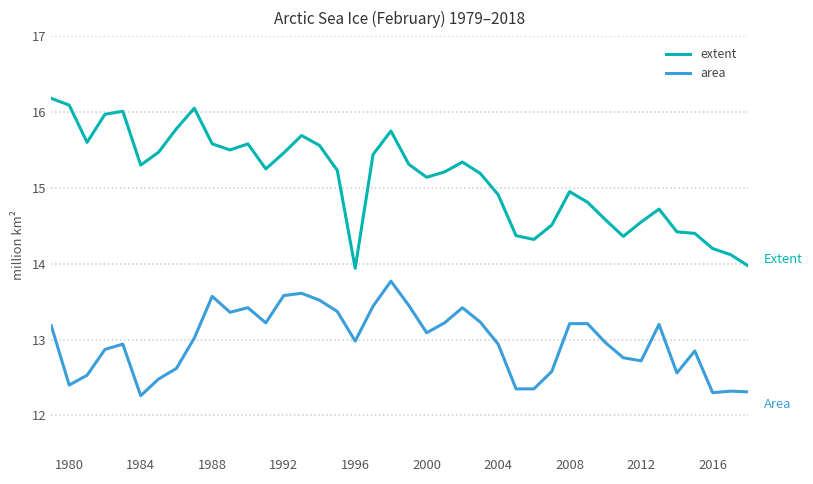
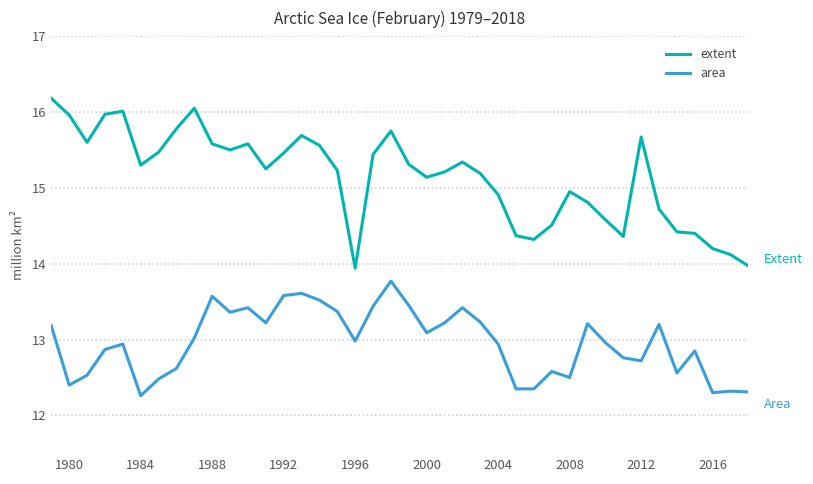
  {
    "extent": {
-     "1980": 16.1,
+     "1980": 16.0,
      "1984": 15.3,
      "1988": 15.6,
      "1992": 15.5,
      "1996": 13.9,
      "2000": 15.1,
      "2004": 14.9,
      "2008": 15.0,
-     "2012": 14.6,
+     "2012": 15.7,
      "2016": 14.2
    },
    "area": {
      "1980": 12.4,
      "1984": 12.3,
      "1988": 13.6,
      "1992": 13.6,
      "1996": 13.0,
      "2000": 13.1,
      "2004": 12.9,
-     "2008": 13.2,
+     "2008": 12.5,
      "2012": 12.7,
      "2016": 12.3
    }
  }
